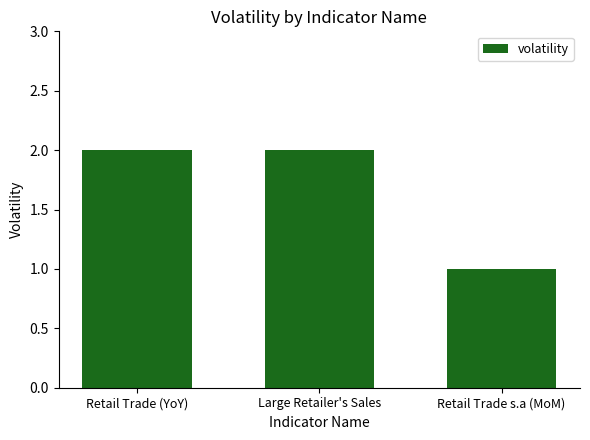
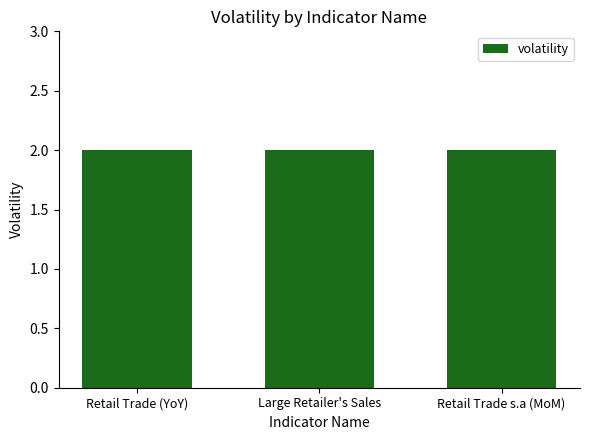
  {
    "Retail Trade (YoY)": 2,
    "Large Retailer's Sales": 2,
-   "Retail Trade s.a (MoM)": 1
+   "Retail Trade s.a (MoM)": 2
  }
